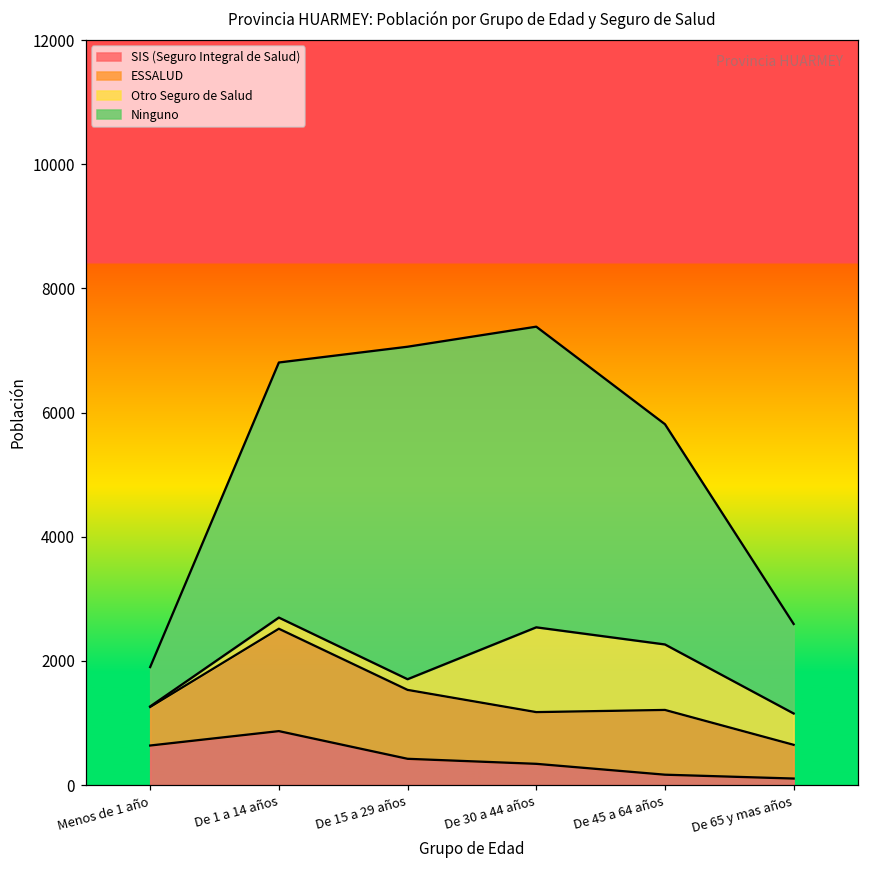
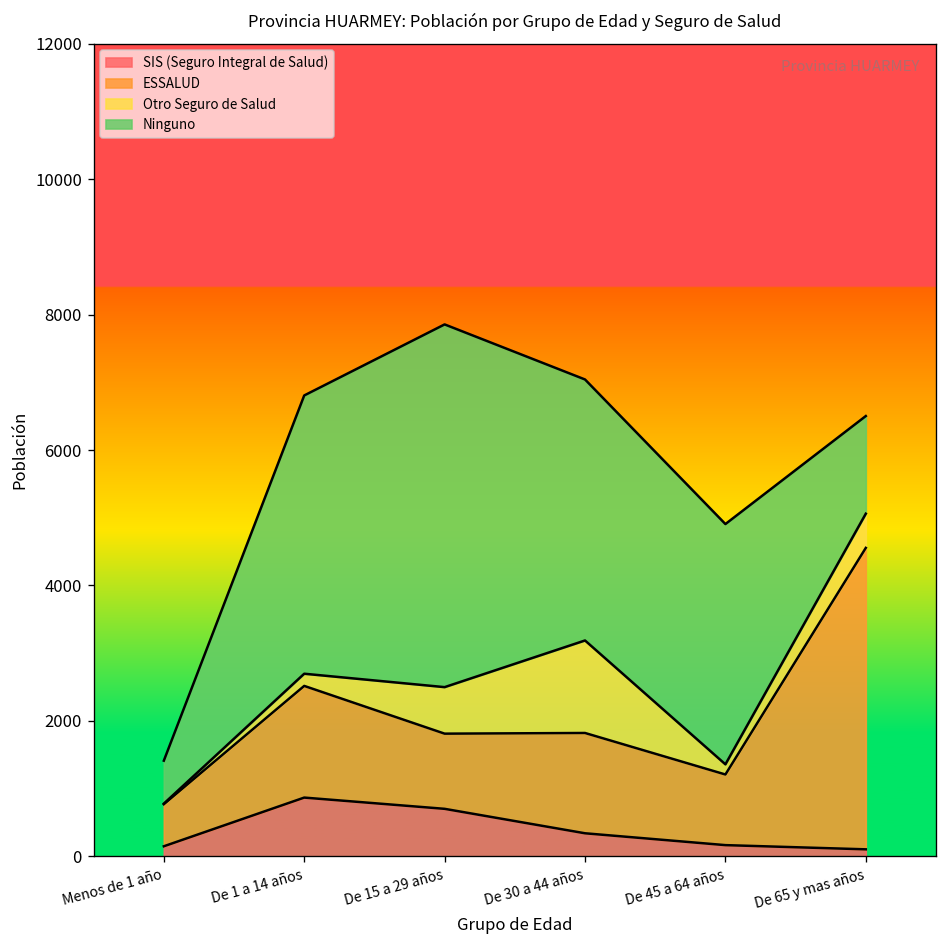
  {
    "SIS (Seguro Integral de Salud)": {
-     "Menos de 1 año": 600,
+     "Menos de 1 año": 100,
      "De 1 a 14 años": 900,
-     "De 15 a 29 años": 400,
+     "De 15 a 29 años": 700,
      "De 30 a 44 años": 300,
      "De 45 a 64 años": 200,
      "De 65 y mas años": 100
    },
    "ESSALUD": {
      "De 1 a 14 años": 1600,
      "De 15 a 29 años": 1100,
-     "De 30 a 44 años": 800,
+     "De 30 a 44 años": 1500,
      "De 45 a 64 años": 1000,
-     "De 65 y mas años": 500
+     "De 65 y mas años": 4500
    },
    "Otro Seguro de Salud": {
      "De 1 a 14 años": 200,
-     "De 15 a 29 años": 200,
+     "De 15 a 29 años": 700,
      "De 30 a 44 años": 1400,
-     "De 45 a 64 años": 1100,
+     "De 45 a 64 años": 200,
      "De 65 y mas años": 500
    },
    "Ninguno": {
      "Menos de 1 año": 600,
      "De 1 a 14 años": 4100,
      "De 15 a 29 años": 5400,
-     "De 30 a 44 años": 4800,
+     "De 30 a 44 años": 3900,
      "De 45 a 64 años": 3500,
      "De 65 y mas años": 1400
    }
  }
